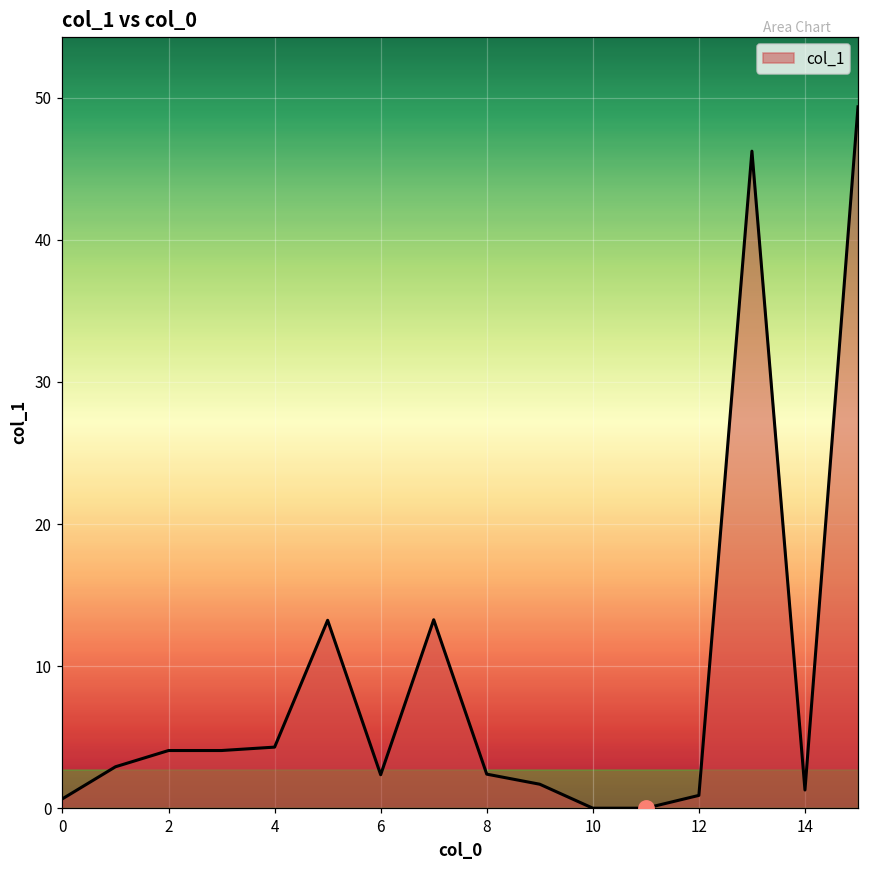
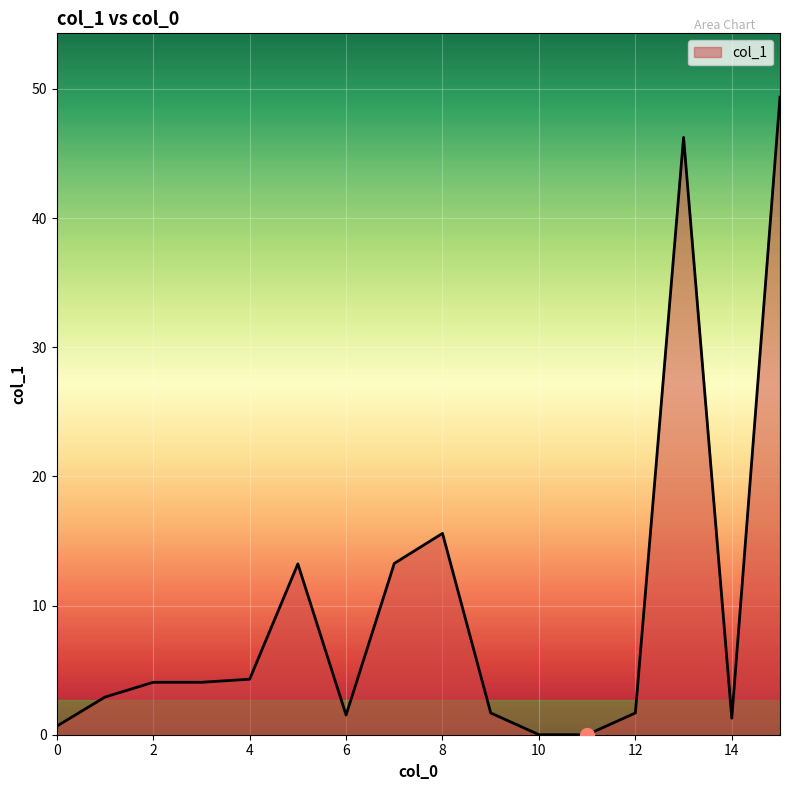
  {
    "col_1": {
      "0": 0.7,
      "2": 4.1,
      "4": 4.3,
-     "6": 2.4,
-     "8": 2.4,
+     "6": 1.5,
+     "8": 15.6,
      "10": 0.0,
-     "12": 0.9,
+     "12": 1.7,
      "14": 1.3
    }
  }
